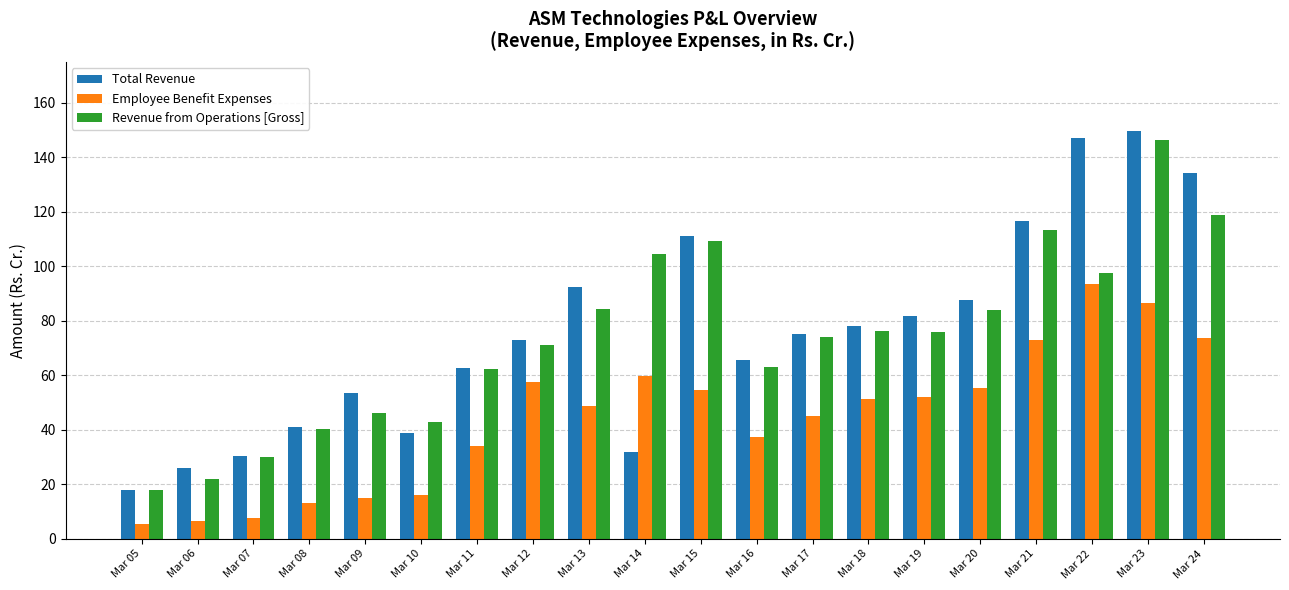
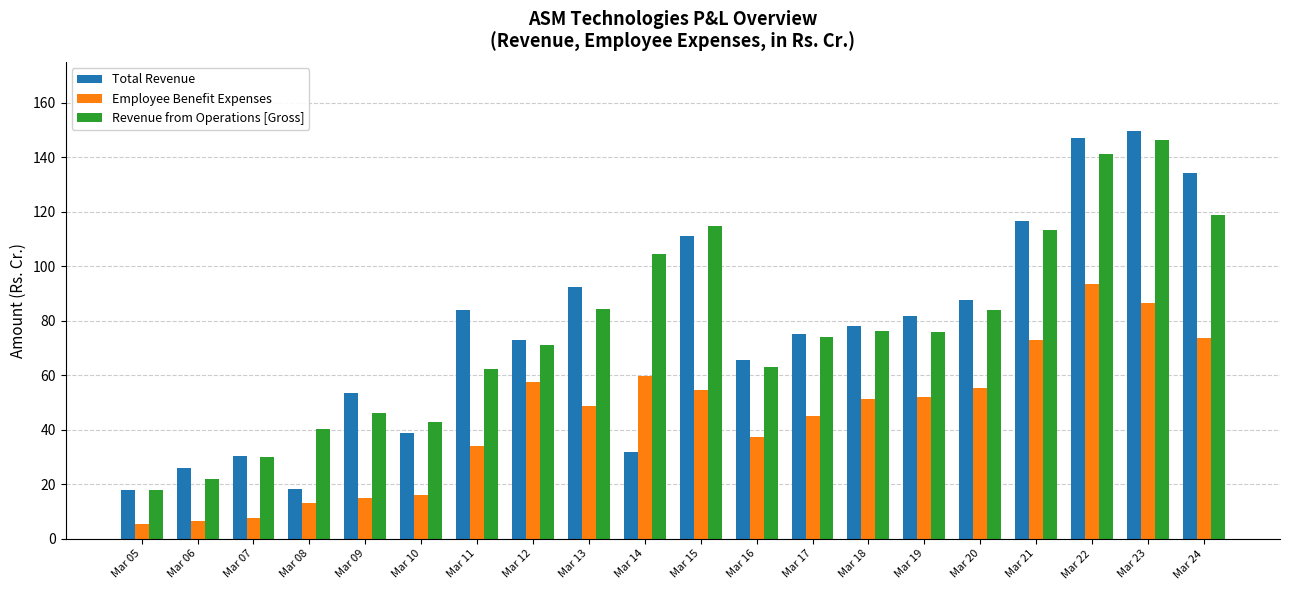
  {
    "Total Revenue": {
      "Mar 05": 18,
      "Mar 06": 26,
      "Mar 07": 30,
-     "Mar 08": 41,
+     "Mar 08": 18,
      "Mar 09": 53,
      "Mar 10": 39,
-     "Mar 11": 63,
+     "Mar 11": 84,
      "Mar 12": 73,
      "Mar 13": 92,
      "Mar 14": 32,
      "Mar 15": 111,
      "Mar 16": 65,
      "Mar 17": 75,
      "Mar 18": 78,
      "Mar 19": 82,
      "Mar 20": 88,
      "Mar 21": 117,
      "Mar 22": 147,
      "Mar 23": 150,
      "Mar 24": 134
    },
    "Employee Benefit Expenses": {
      "Mar 05": 5,
      "Mar 06": 6,
      "Mar 07": 8,
      "Mar 08": 13,
      "Mar 09": 15,
      "Mar 10": 16,
      "Mar 11": 34,
      "Mar 12": 57,
      "Mar 13": 49,
      "Mar 14": 60,
      "Mar 15": 55,
      "Mar 16": 37,
      "Mar 17": 45,
      "Mar 18": 51,
      "Mar 19": 52,
      "Mar 20": 55,
      "Mar 21": 73,
      "Mar 22": 94,
      "Mar 23": 87,
      "Mar 24": 74
    },
    "Revenue from Operations [Gross]": {
      "Mar 05": 18,
      "Mar 06": 22,
      "Mar 07": 30,
      "Mar 08": 40,
      "Mar 09": 46,
      "Mar 10": 43,
      "Mar 11": 62,
      "Mar 12": 71,
      "Mar 13": 85,
      "Mar 14": 104,
-     "Mar 15": 109,
+     "Mar 15": 115,
      "Mar 16": 63,
      "Mar 17": 74,
      "Mar 18": 76,
      "Mar 19": 76,
      "Mar 20": 84,
      "Mar 21": 113,
-     "Mar 22": 97,
+     "Mar 22": 141,
      "Mar 23": 146,
      "Mar 24": 119
    }
  }
